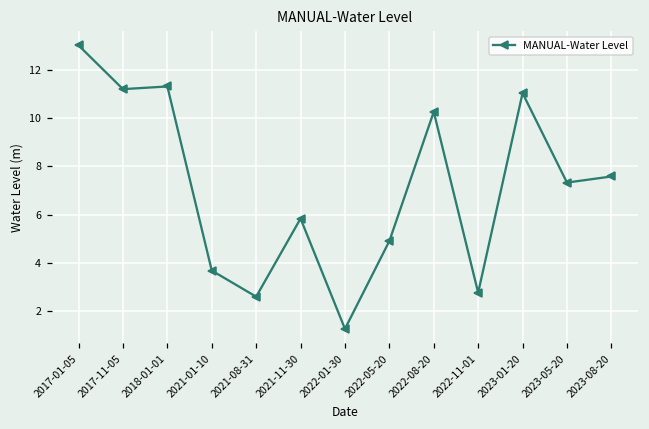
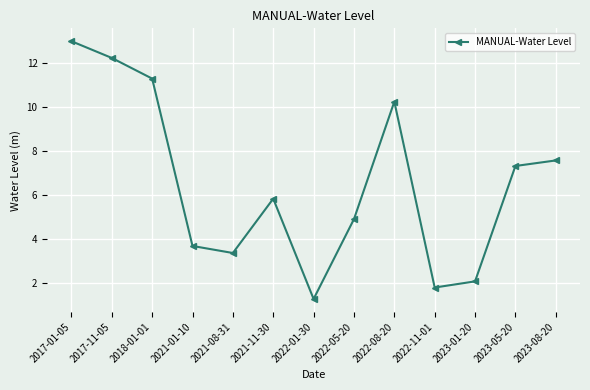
  {
    "2017-01-05": 13.0,
-   "2017-11-05": 11.2,
+   "2017-11-05": 12.2,
    "2018-01-01": 11.3,
    "2021-01-10": 3.7,
-   "2021-08-31": 2.6,
+   "2021-08-31": 3.4,
    "2021-11-30": 5.8,
    "2022-01-30": 1.3,
    "2022-05-20": 4.9,
    "2022-08-20": 10.3,
-   "2022-11-01": 2.8,
-   "2023-01-20": 11.0,
+   "2022-11-01": 1.8,
+   "2023-01-20": 2.1,
    "2023-05-20": 7.3,
    "2023-08-20": 7.6
  }
